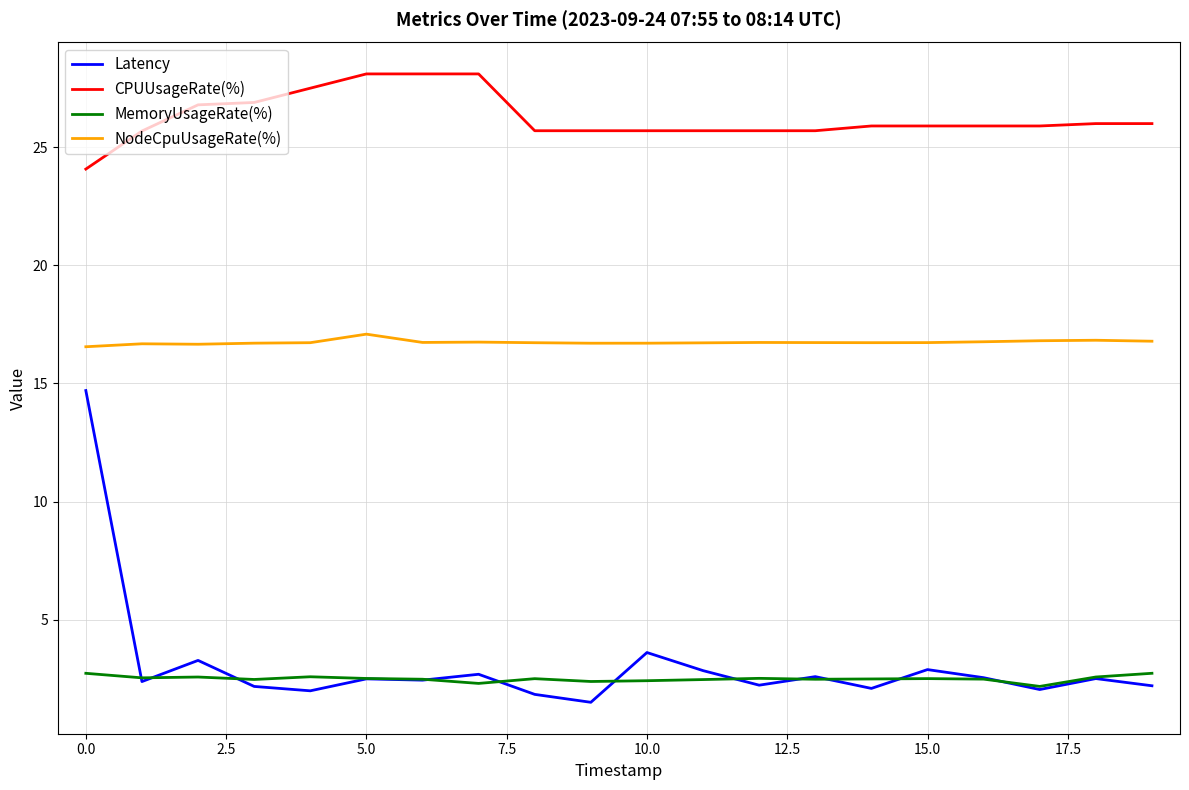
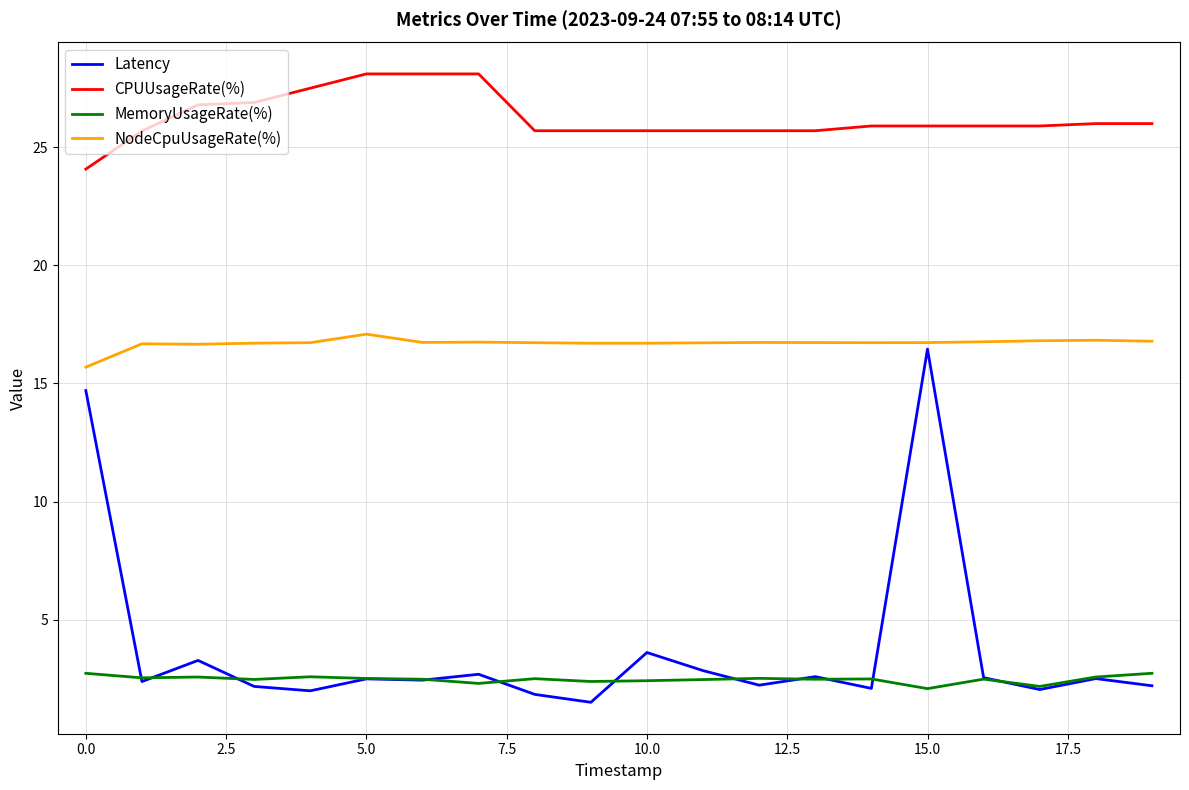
  {
    "Latency": {
      "0.0": 14.7,
      "10.0": 3.6,
-     "15.0": 2.9
+     "15.0": 16.5
    },
    "CPUUsageRate(%)": {
      "0.0": 24.1,
      "5.0": 28.1,
      "10.0": 25.7,
      "15.0": 25.9
    },
    "MemoryUsageRate(%)": {
      "0.0": 2.7,
      "10.0": 2.4,
-     "15.0": 2.5
+     "15.0": 2.1
    },
    "NodeCpuUsageRate(%)": {
-     "0.0": 16.6,
+     "0.0": 15.7,
      "5.0": 17.1,
      "10.0": 16.7,
      "15.0": 16.7
    }
  }
